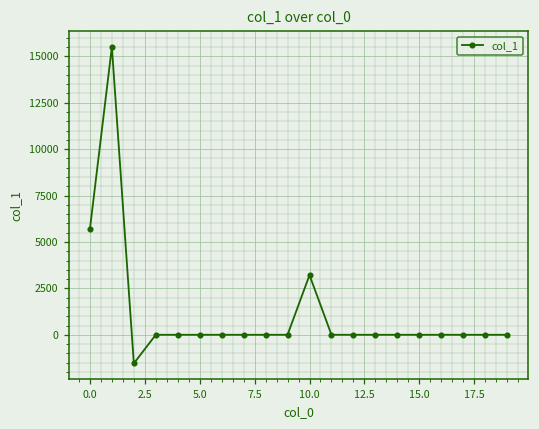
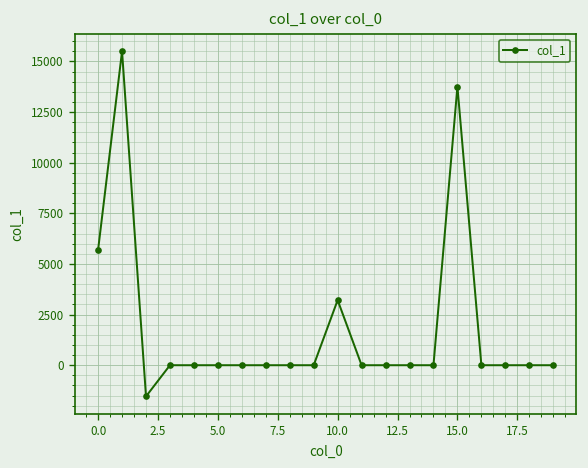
  {
    "0.0": 5700,
    "5.0": 0,
    "10.0": 3200,
-   "15.0": 0
+   "15.0": 13800
  }
